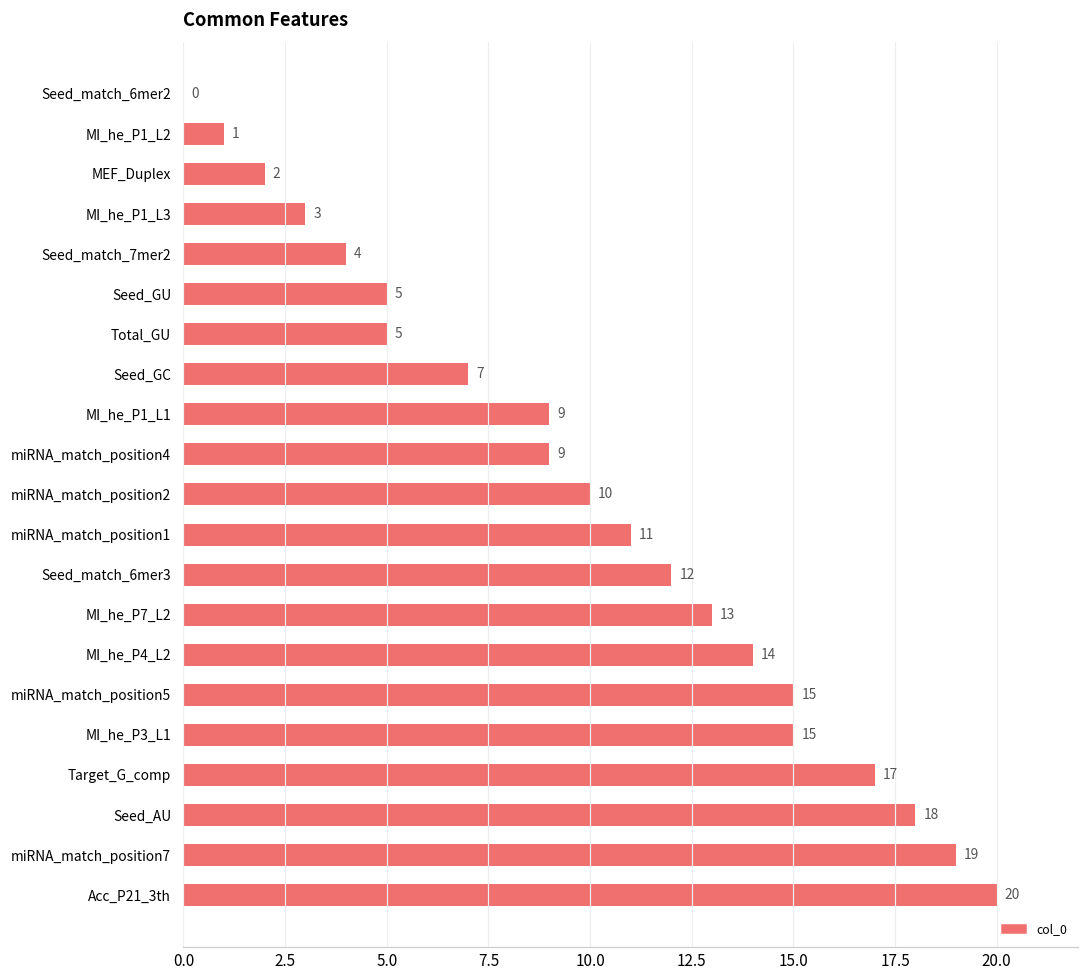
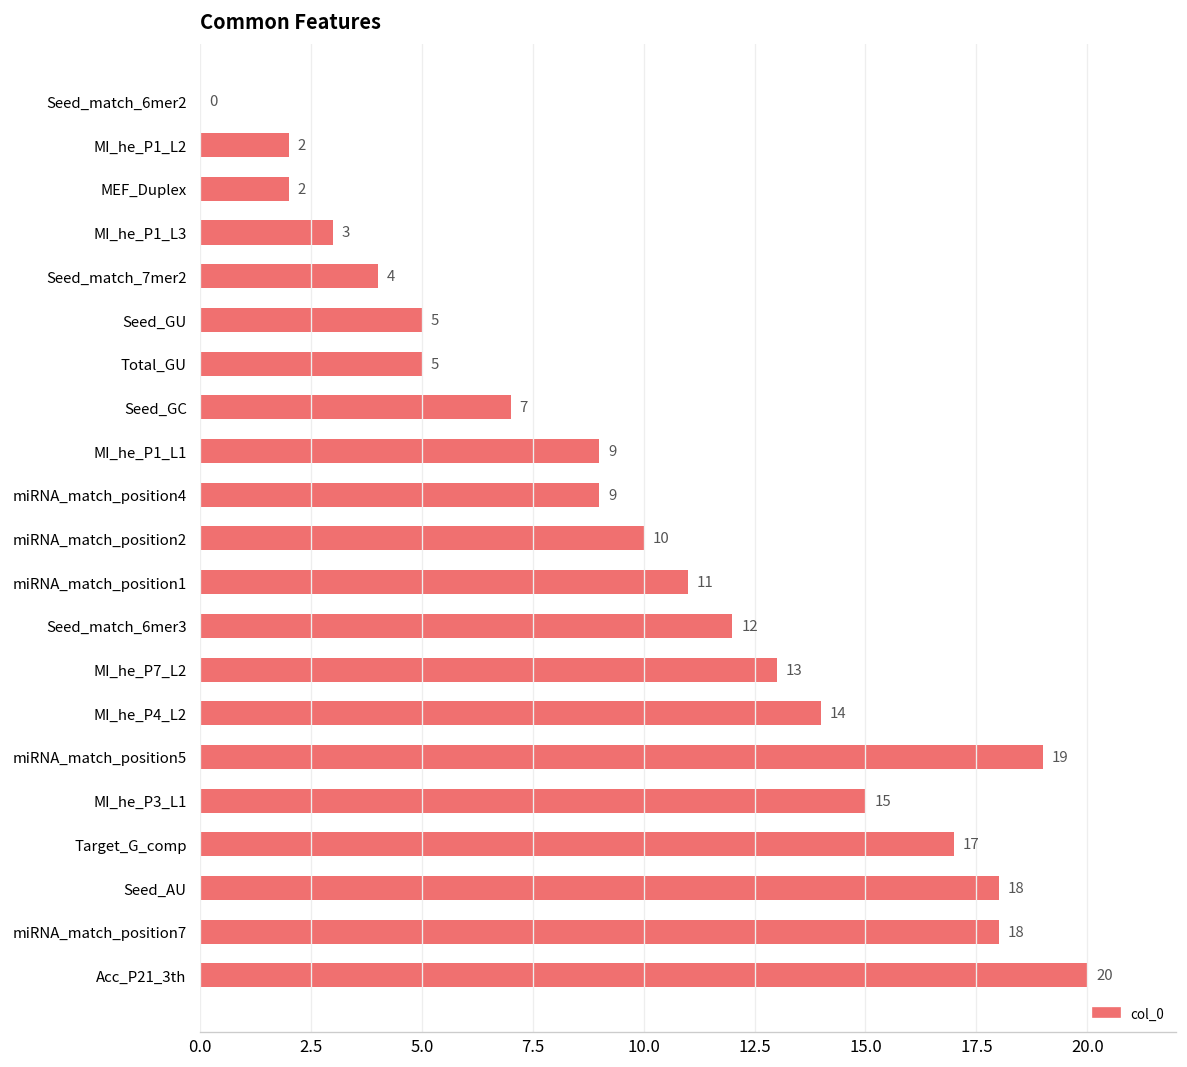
  {
    "Seed_match_6mer2": 0,
-   "MI_he_P1_L2": 1,
+   "MI_he_P1_L2": 2,
    "MEF_Duplex": 2,
    "MI_he_P1_L3": 3,
    "Seed_match_7mer2": 4,
    "Seed_GU": 5,
    "Total_GU": 5,
    "Seed_GC": 7,
    "MI_he_P1_L1": 9,
    "miRNA_match_position4": 9,
    "miRNA_match_position2": 10,
    "miRNA_match_position1": 11,
    "Seed_match_6mer3": 12,
    "MI_he_P7_L2": 13,
    "MI_he_P4_L2": 14,
-   "miRNA_match_position5": 15,
+   "miRNA_match_position5": 19,
    "MI_he_P3_L1": 15,
    "Target_G_comp": 17,
    "Seed_AU": 18,
-   "miRNA_match_position7": 19,
+   "miRNA_match_position7": 18,
    "Acc_P21_3th": 20
  }
